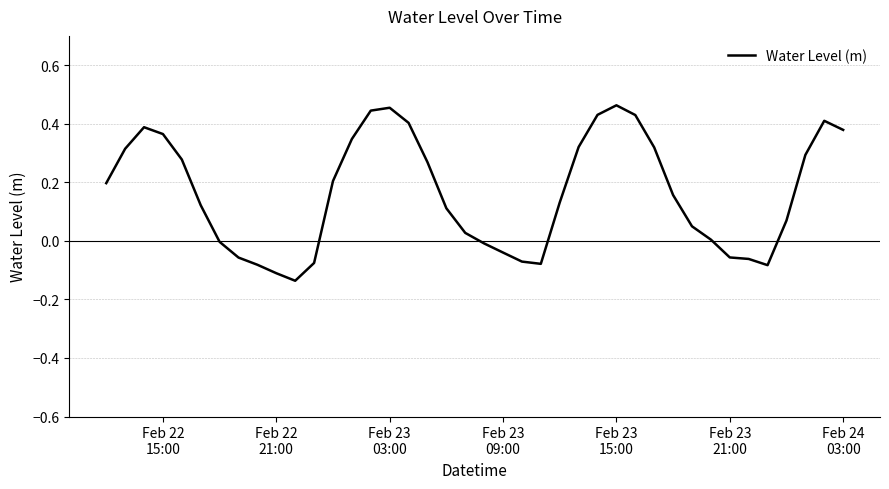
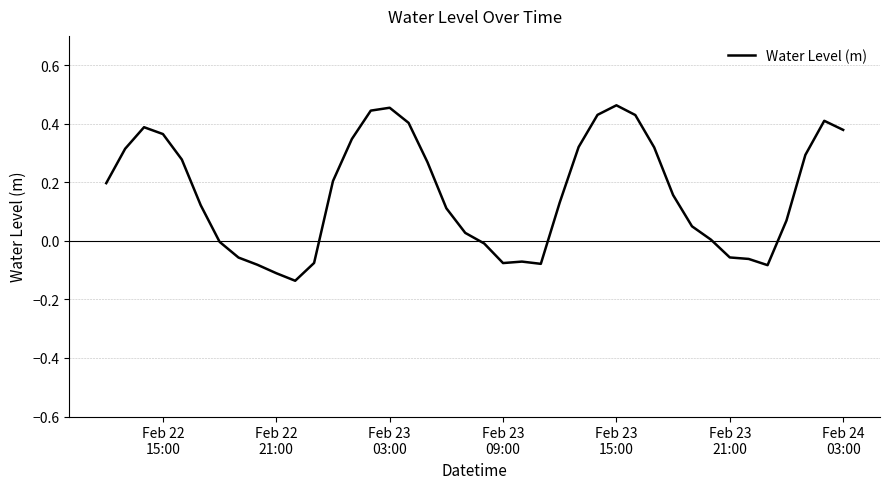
  {
    "Feb 22 15:00": 0.36,
    "Feb 22 21:00": -0.11,
    "Feb 23 03:00": 0.45,
-   "Feb 23 09:00": -0.04,
+   "Feb 23 09:00": -0.08,
    "Feb 23 15:00": 0.46,
    "Feb 23 21:00": -0.06,
    "Feb 24 03:00": 0.38
  }
